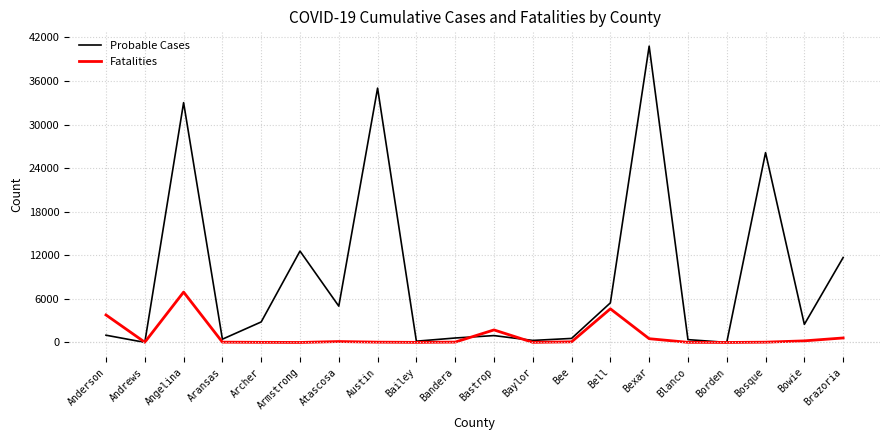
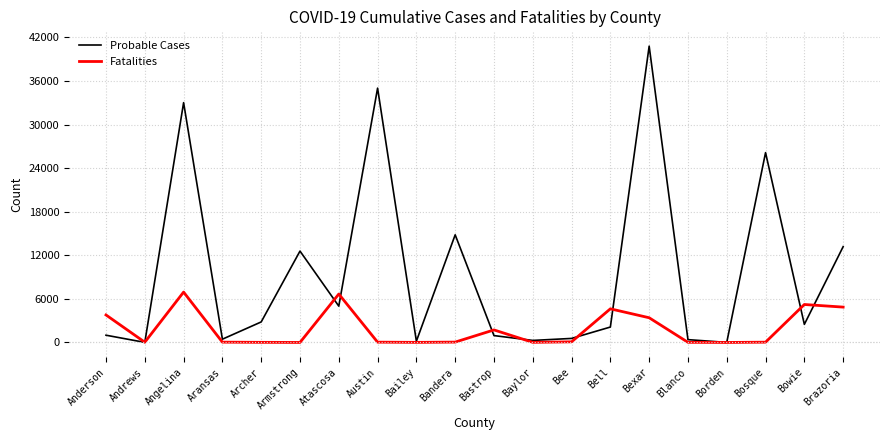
  {
    "Probable Cases": {
      "Anderson": 1000,
      "Angelina": 33000,
      "Aransas": 0,
      "Archer": 3000,
      "Armstrong": 13000,
      "Atascosa": 5000,
      "Austin": 35000,
-     "Bandera": 1000,
+     "Bandera": 15000,
      "Bastrop": 1000,
      "Bee": 1000,
-     "Bell": 5000,
+     "Bell": 2000,
      "Bexar": 41000,
      "Blanco": 0,
      "Bosque": 26000,
      "Bowie": 2000,
-     "Brazoria": 12000
+     "Brazoria": 13000
    },
    "Fatalities": {
      "Anderson": 4000,
      "Angelina": 7000,
      "Aransas": 0,
      "Archer": 0,
      "Armstrong": 0,
-     "Atascosa": 0,
+     "Atascosa": 7000,
      "Austin": 0,
      "Bandera": 0,
      "Bastrop": 2000,
      "Bee": 0,
      "Bell": 5000,
-     "Bexar": 1000,
+     "Bexar": 3000,
      "Blanco": 0,
      "Bosque": 0,
-     "Bowie": 0,
-     "Brazoria": 1000
+     "Bowie": 5000,
+     "Brazoria": 5000
    }
  }
